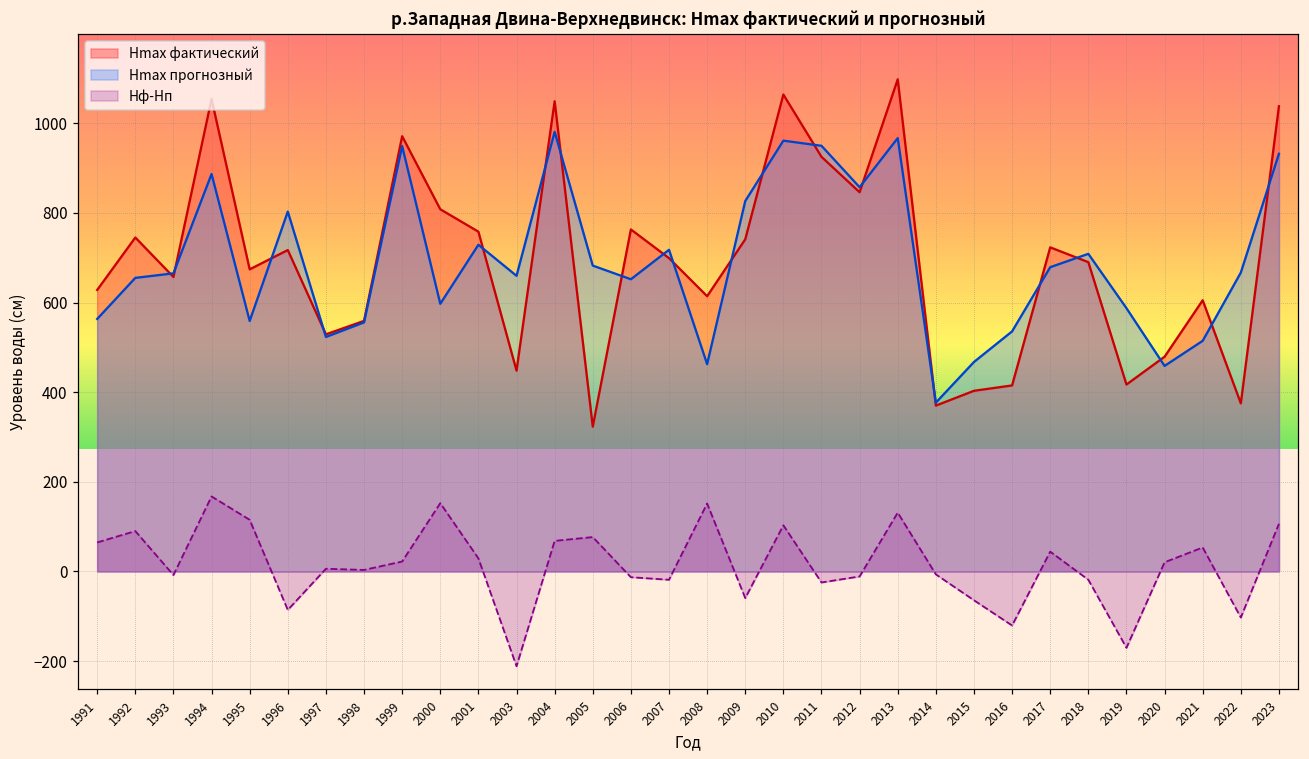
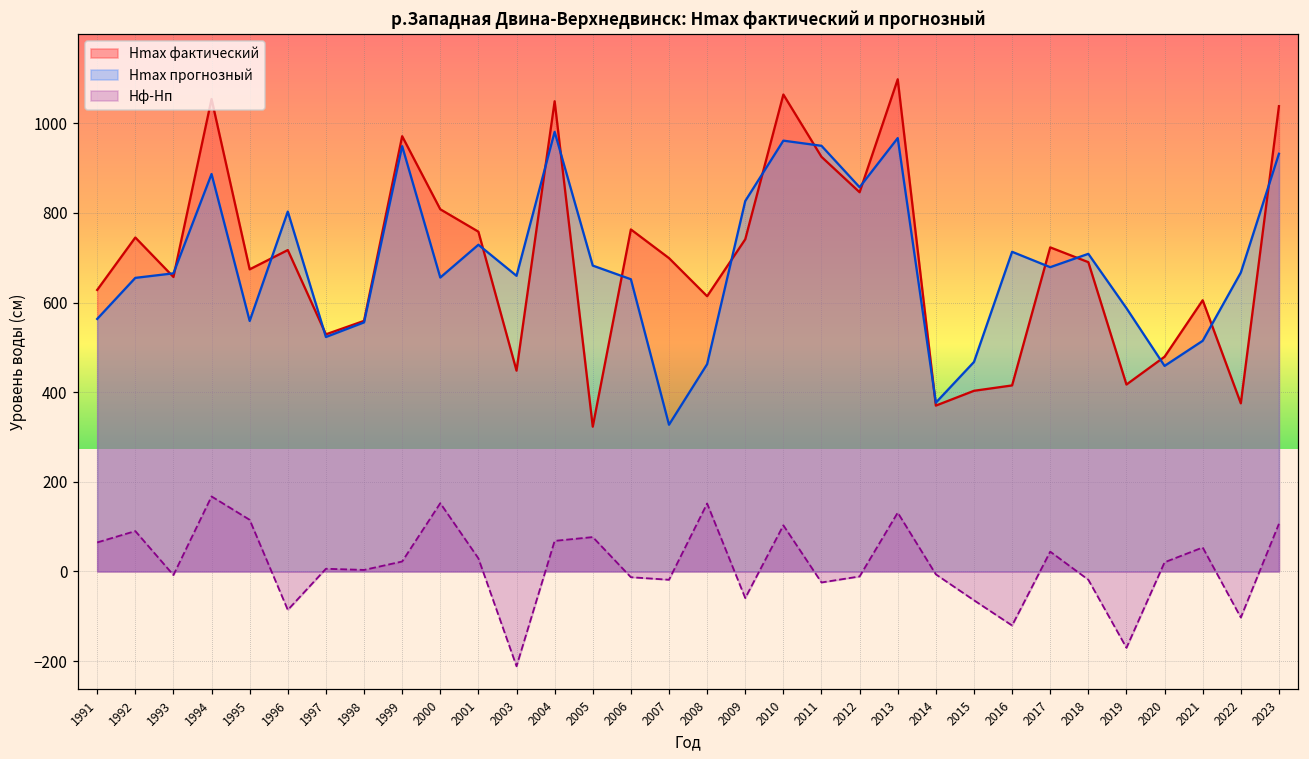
  {
    "Hmax фактический": {
      "1991": 630,
      "1992": 750,
      "1993": 660,
      "1995": 670,
      "1996": 720,
      "1999": 970,
      "2000": 810,
      "2001": 760,
      "2003": 450,
      "2004": 1050,
      "2005": 320,
      "2006": 760,
      "2007": 700,
      "2008": 610,
      "2009": 740,
      "2010": 1060,
      "2011": 930,
      "2012": 850,
      "2013": 1100,
      "2014": 370,
      "2015": 400,
      "2016": 420,
      "2017": 720,
      "2018": 690,
      "2019": 420,
      "2020": 480,
      "2021": 610,
      "2022": 380,
      "2023": 1040
    },
    "Hmax прогнозный": {
      "1991": 560,
      "1992": 650,
      "1993": 670,
      "1994": 890,
      "1995": 560,
      "1996": 800,
      "1999": 950,
-     "2000": 600,
+     "2000": 660,
      "2001": 730,
      "2003": 660,
      "2004": 980,
      "2005": 680,
      "2006": 650,
-     "2007": 720,
+     "2007": 330,
      "2008": 460,
      "2009": 830,
      "2010": 960,
      "2011": 950,
      "2012": 860,
      "2013": 970,
      "2014": 380,
      "2015": 470,
-     "2016": 540,
+     "2016": 710,
      "2017": 680,
      "2018": 710,
      "2019": 590,
      "2020": 460,
      "2021": 510,
      "2022": 670,
      "2023": 930
    }
  }
